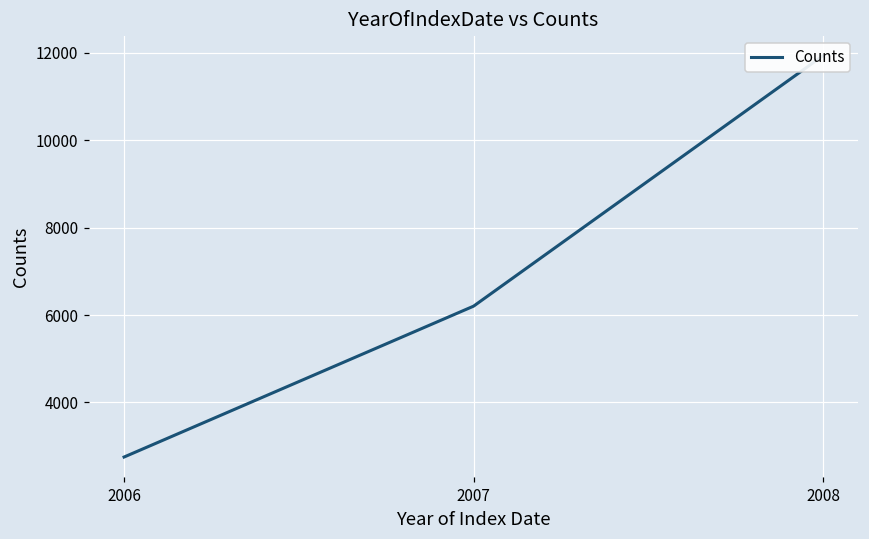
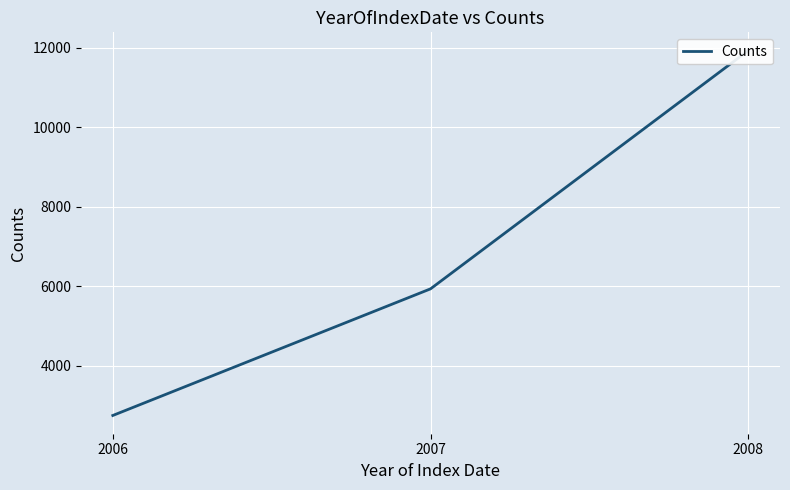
  {
    "2006": 2800,
-   "2007": 6200
+   "2007": 5900
  }
